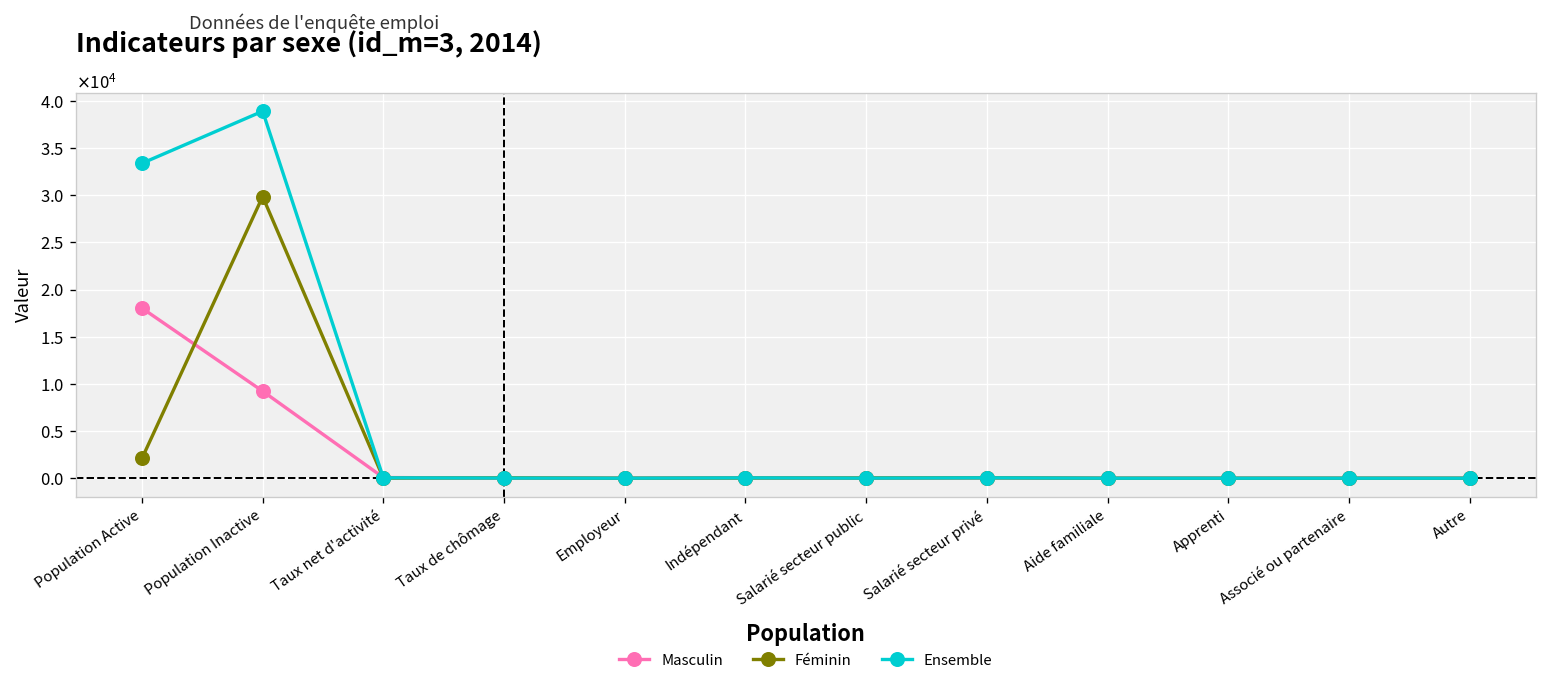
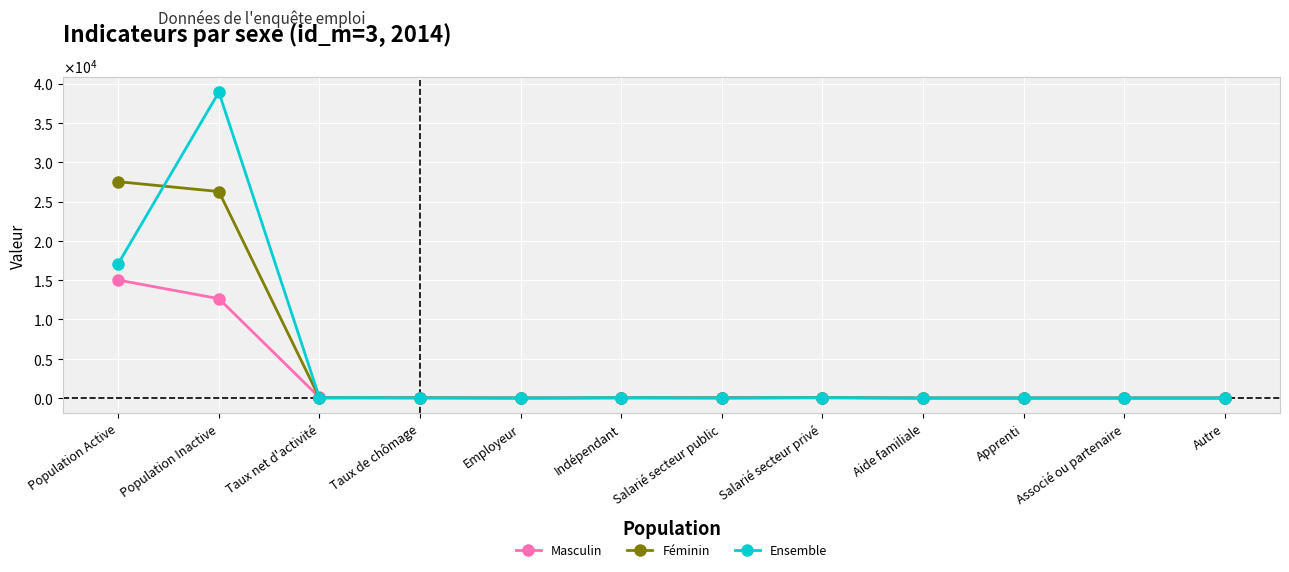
  {
    "Masculin": {
-     "Population Active": 18000,
-     "Population Inactive": 9000
+     "Population Active": 15000,
+     "Population Inactive": 13000
    },
    "Féminin": {
-     "Population Active": 2000,
-     "Population Inactive": 30000
+     "Population Active": 28000,
+     "Population Inactive": 26000
    },
    "Ensemble": {
-     "Population Active": 33000,
+     "Population Active": 17000,
      "Population Inactive": 39000
    }
  }
